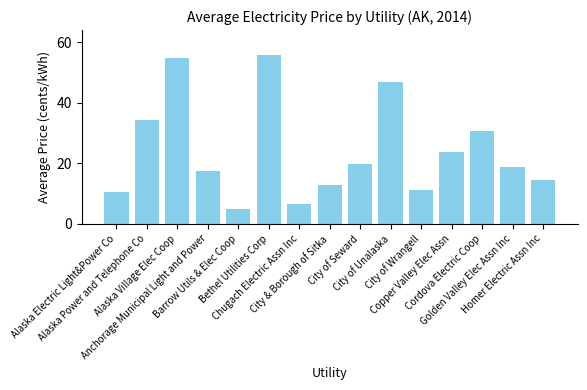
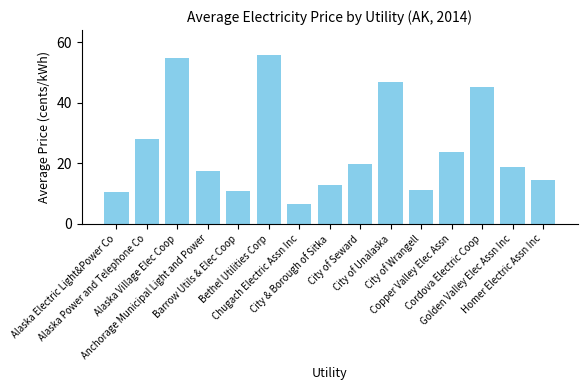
  {
    "Alaska Electric Light&Power Co": 10,
-   "Alaska Power and Telephone Co": 34,
+   "Alaska Power and Telephone Co": 28,
    "Alaska Village Elec Coop": 55,
    "Anchorage Municipal Light and Power": 17,
-   "Barrow Utils & Elec Coop": 5,
+   "Barrow Utils & Elec Coop": 11,
    "Bethel Utilities Corp": 56,
    "Chugach Electric Assn Inc": 7,
    "City & Borough of Sitka": 13,
    "City of Seward": 20,
    "City of Unalaska": 47,
    "City of Wrangell": 11,
    "Copper Valley Elec Assn": 24,
-   "Cordova Electric Coop": 31,
+   "Cordova Electric Coop": 45,
    "Golden Valley Elec Assn Inc": 19,
    "Homer Electric Assn Inc": 14
  }
